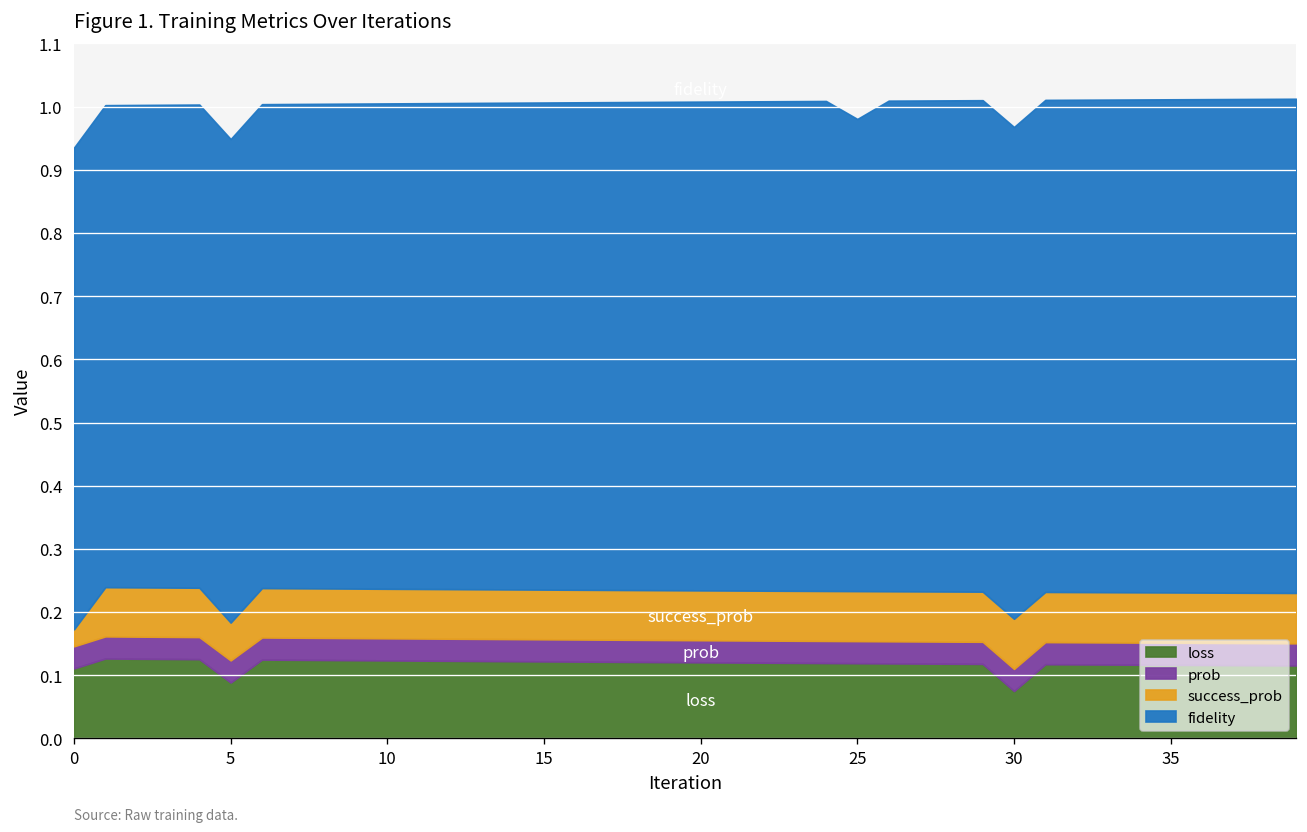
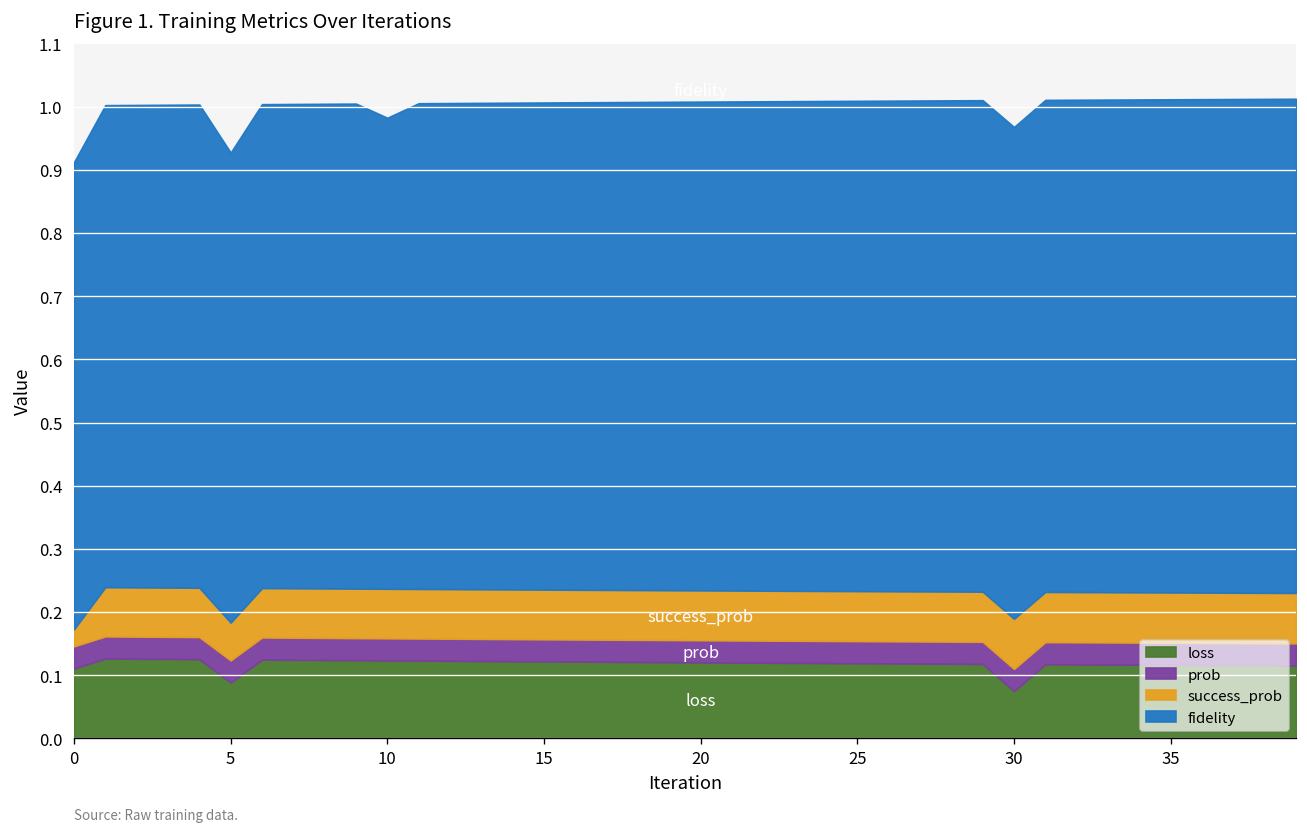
  {
    "loss": {
      "0": 0.11,
      "5": 0.09,
      "10": 0.12,
      "15": 0.12,
      "20": 0.12,
      "25": 0.12,
      "30": 0.08
    },
    "prob": {
      "0": 0.04,
      "5": 0.04,
      "10": 0.04,
      "15": 0.04,
      "20": 0.04,
      "25": 0.04,
      "30": 0.04
    },
    "success_prob": {
      "0": 0.03,
      "5": 0.06,
      "10": 0.08,
      "15": 0.08,
      "20": 0.08,
      "25": 0.08,
      "30": 0.08,
      "35": 0.08
    },
    "fidelity": {
-     "0": 0.76,
-     "5": 0.77,
-     "10": 0.77,
+     "0": 0.74,
+     "5": 0.74,
+     "10": 0.75,
      "15": 0.77,
      "20": 0.77,
-     "25": 0.75,
+     "25": 0.78,
      "30": 0.78,
      "35": 0.78
    }
  }
